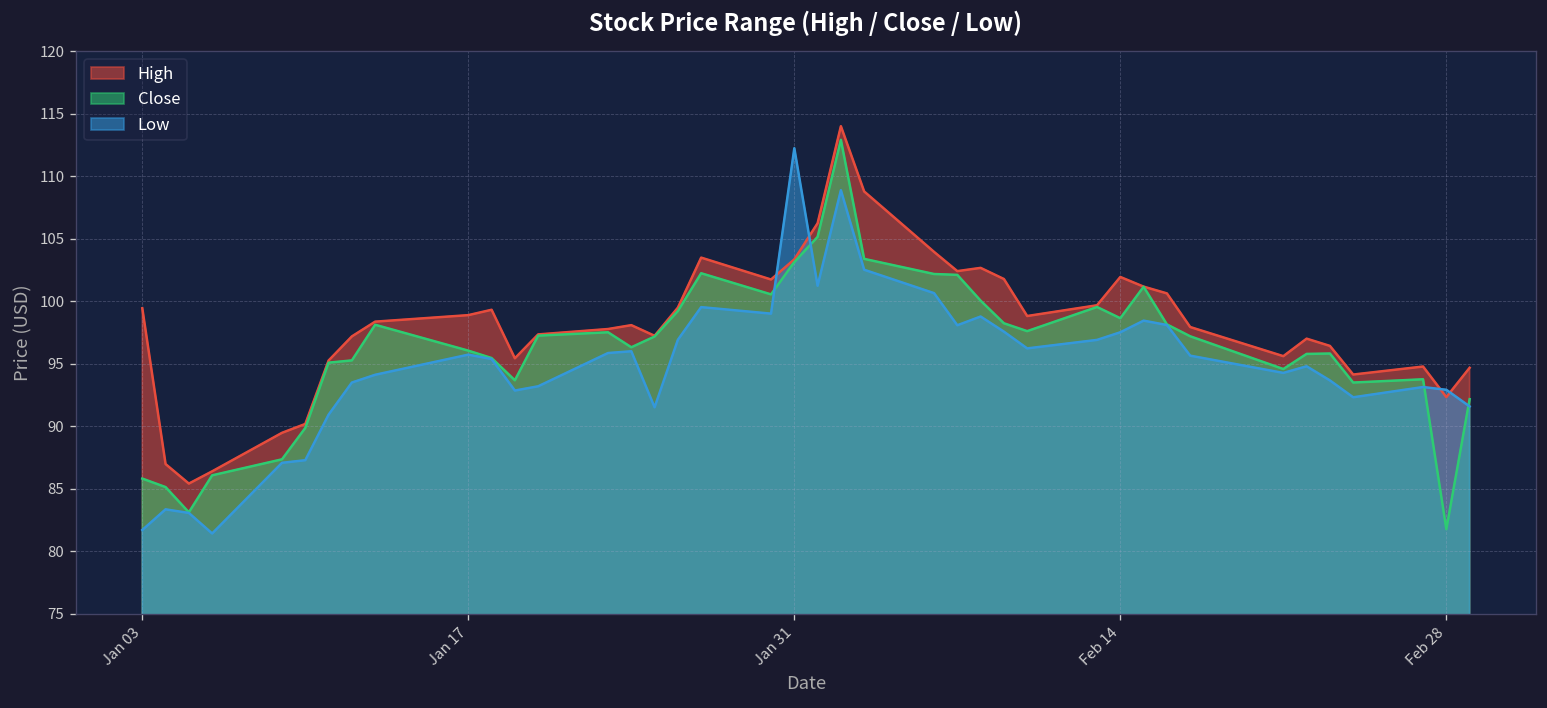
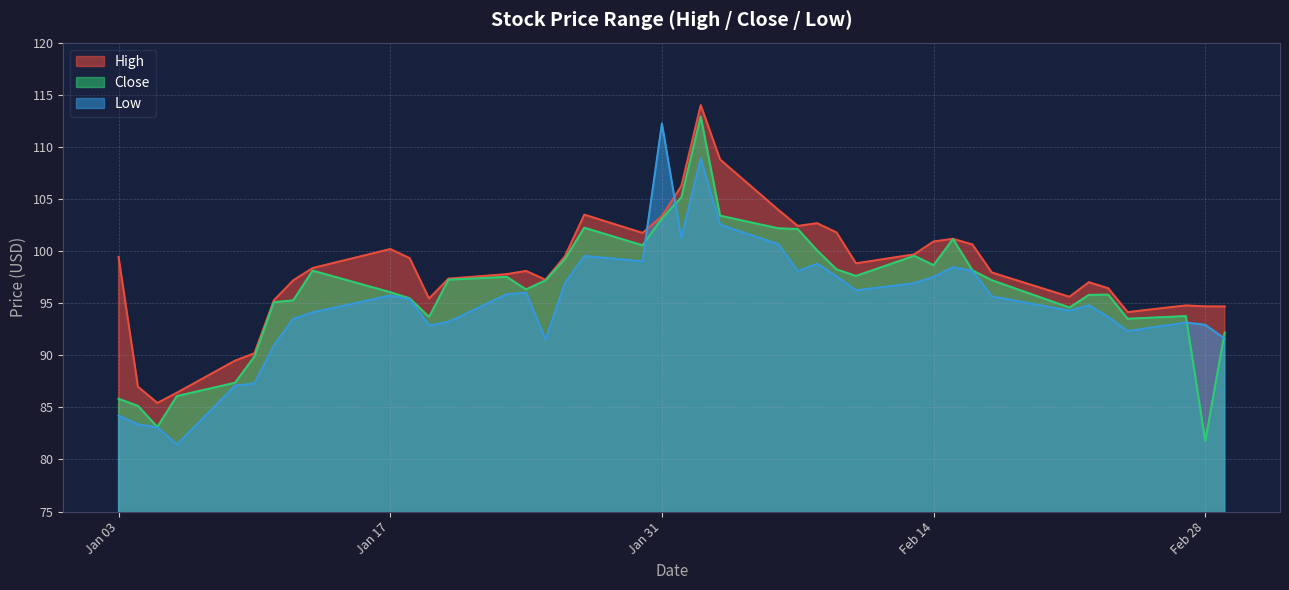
  {
    "High": {
      "Jan 03": 99.4,
-     "Jan 17": 98.9,
-     "Feb 14": 101.9,
-     "Feb 28": 92.3
+     "Jan 17": 100.2,
+     "Feb 14": 100.9,
+     "Feb 28": 94.7
    },
    "Close": {
      "Jan 03": 85.8,
      "Jan 17": 96.1,
      "Feb 14": 98.6,
      "Feb 28": 81.8
    },
    "Low": {
-     "Jan 03": 81.7,
+     "Jan 03": 84.2,
      "Jan 17": 95.7,
      "Jan 31": 112.2,
      "Feb 14": 97.5,
      "Feb 28": 92.9
    }
  }
